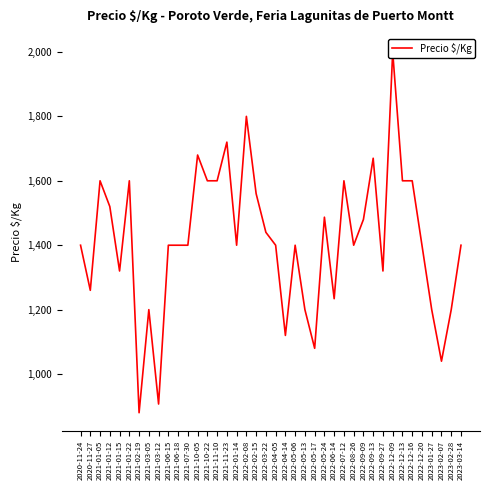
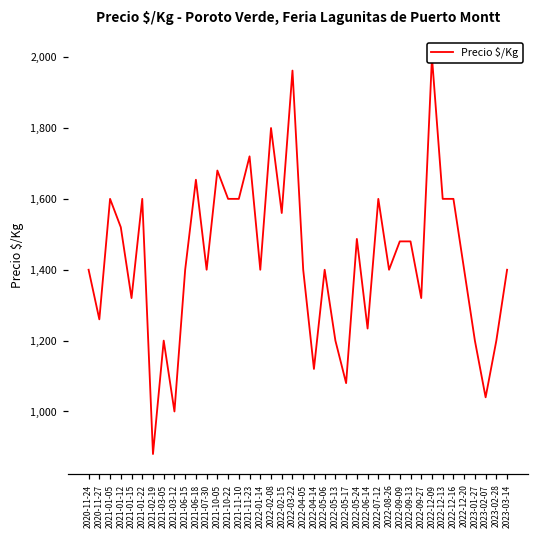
  {
    "2020-11-24": "1,400",
    "2020-11-27": "1,260",
    "2021-01-05": "1,600",
    "2021-01-12": "1,520",
    "2021-01-15": "1,320",
    "2021-01-22": "1,600",
    "2021-02-19": "880",
    "2021-03-05": "1,200",
-   "2021-03-12": "910",
+   "2021-03-12": "1,000",
    "2021-06-15": "1,400",
-   "2021-06-18": "1,400",
+   "2021-06-18": "1,650",
    "2021-07-30": "1,400",
    "2021-10-05": "1,680",
    "2021-10-22": "1,600",
    "2021-11-10": "1,600",
    "2021-11-23": "1,720",
    "2022-01-14": "1,400",
    "2022-02-08": "1,800",
    "2022-02-15": "1,560",
-   "2022-03-22": "1,440",
+   "2022-03-22": "1,960",
    "2022-04-05": "1,400",
    "2022-04-14": "1,120",
    "2022-05-06": "1,400",
    "2022-05-13": "1,200",
    "2022-05-17": "1,080",
    "2022-05-24": "1,490",
    "2022-06-14": "1,230",
    "2022-07-12": "1,600",
    "2022-08-26": "1,400",
    "2022-09-09": "1,480",
-   "2022-09-13": "1,670",
+   "2022-09-13": "1,480",
    "2022-09-27": "1,320",
    "2022-12-13": "1,600",
    "2022-12-16": "1,600",
    "2022-12-20": "1,400",
    "2023-01-27": "1,200",
    "2023-02-07": "1,040",
    "2023-02-28": "1,200",
    "2023-03-14": "1,400"
  }
